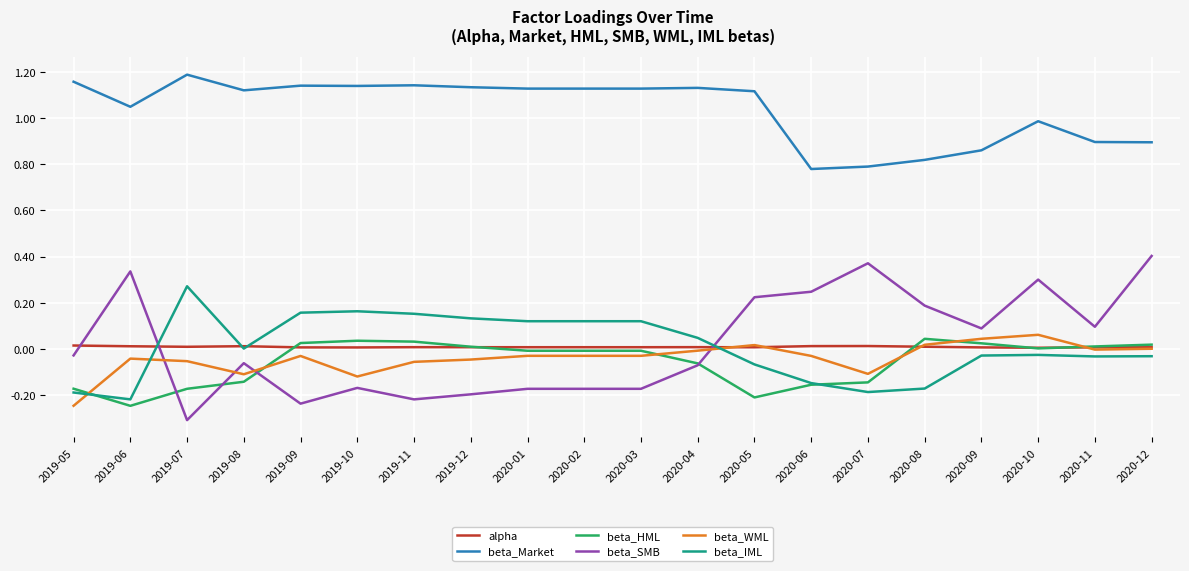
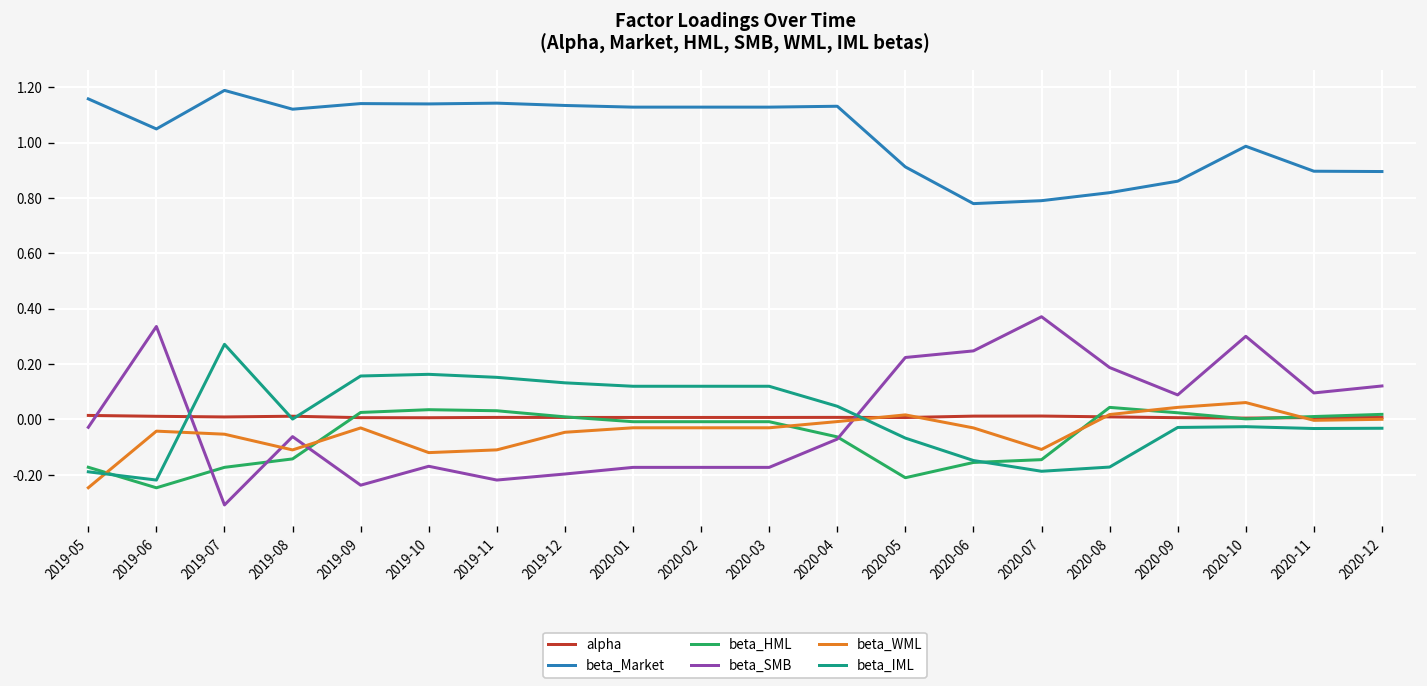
  {
    "alpha": {
      "2019-05": 0.01,
      "2019-06": 0.01,
      "2019-07": 0.01,
      "2019-09": 0.01,
      "2019-10": 0.01,
      "2019-11": 0.01,
      "2020-01": 0.01,
      "2020-02": 0.01,
      "2020-03": 0.01,
      "2020-04": 0.01,
      "2020-06": 0.01,
      "2020-07": 0.01,
      "2020-09": 0.01
    },
    "beta_Market": {
      "2019-05": 1.16,
      "2019-06": 1.05,
      "2019-07": 1.19,
      "2019-08": 1.12,
      "2019-09": 1.14,
      "2019-10": 1.14,
      "2019-11": 1.14,
      "2019-12": 1.13,
      "2020-01": 1.13,
      "2020-02": 1.13,
      "2020-03": 1.13,
      "2020-04": 1.13,
-     "2020-05": 1.12,
+     "2020-05": 0.91,
      "2020-06": 0.78,
      "2020-07": 0.79,
      "2020-08": 0.82,
      "2020-09": 0.86,
      "2020-10": 0.99,
      "2020-11": 0.90,
      "2020-12": 0.90
    },
    "beta_SMB": {
      "2019-05": -0.03,
      "2019-06": 0.34,
      "2019-07": -0.31,
      "2019-08": -0.06,
      "2019-09": -0.24,
      "2019-10": -0.17,
      "2019-11": -0.22,
      "2019-12": -0.20,
      "2020-01": -0.17,
      "2020-02": -0.17,
      "2020-03": -0.17,
      "2020-05": 0.22,
      "2020-06": 0.25,
      "2020-07": 0.37,
      "2020-08": 0.19,
      "2020-09": 0.09,
      "2020-10": 0.30,
      "2020-11": 0.10,
-     "2020-12": 0.40
+     "2020-12": 0.12
    },
    "beta_WML": {
      "2019-05": -0.25,
      "2019-06": -0.04,
      "2019-07": -0.05,
      "2019-08": -0.11,
      "2019-09": -0.03,
      "2019-10": -0.12,
-     "2019-11": -0.06,
+     "2019-11": -0.11,
      "2019-12": -0.05,
      "2020-01": -0.03,
      "2020-02": -0.03,
      "2020-03": -0.03,
      "2020-04": -0.01,
      "2020-06": -0.03,
      "2020-07": -0.11,
      "2020-09": 0.04,
      "2020-10": 0.06
    }
  }
